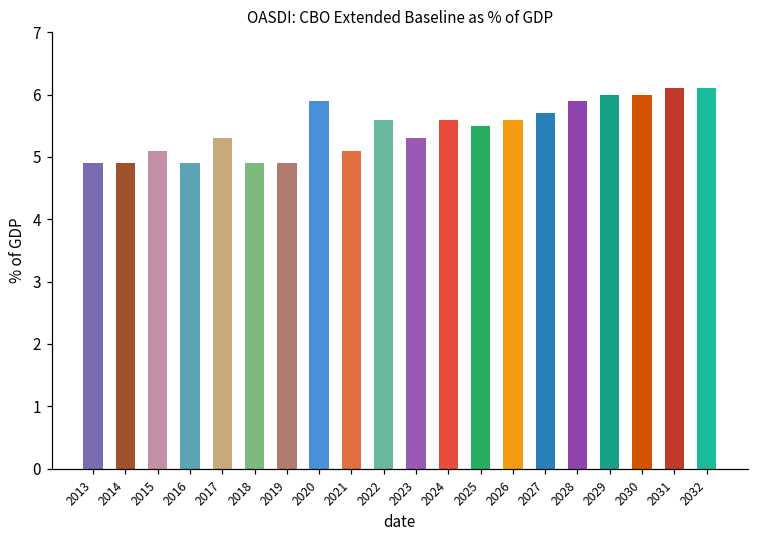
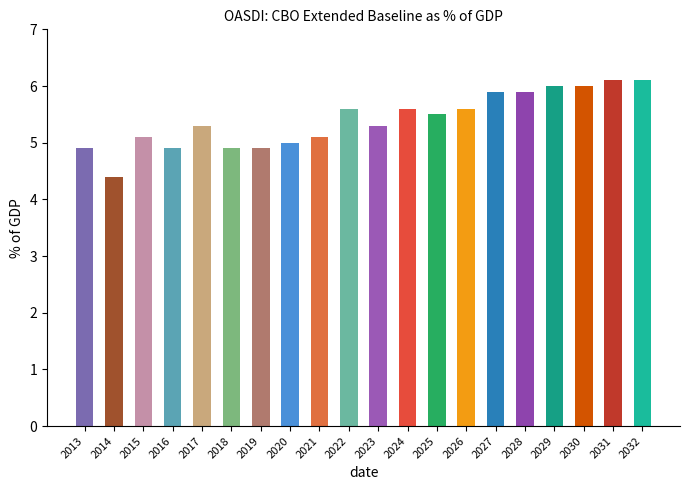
  {
    "2013": 4.9,
-   "2014": 4.9,
+   "2014": 4.4,
    "2015": 5.1,
    "2016": 4.9,
    "2017": 5.3,
    "2018": 4.9,
    "2019": 4.9,
-   "2020": 5.9,
+   "2020": 5.0,
    "2021": 5.1,
    "2022": 5.6,
    "2023": 5.3,
    "2024": 5.6,
    "2025": 5.5,
    "2026": 5.6,
-   "2027": 5.7,
+   "2027": 5.9,
    "2028": 5.9,
    "2029": 6.0,
    "2030": 6.0,
    "2031": 6.1,
    "2032": 6.1
  }
